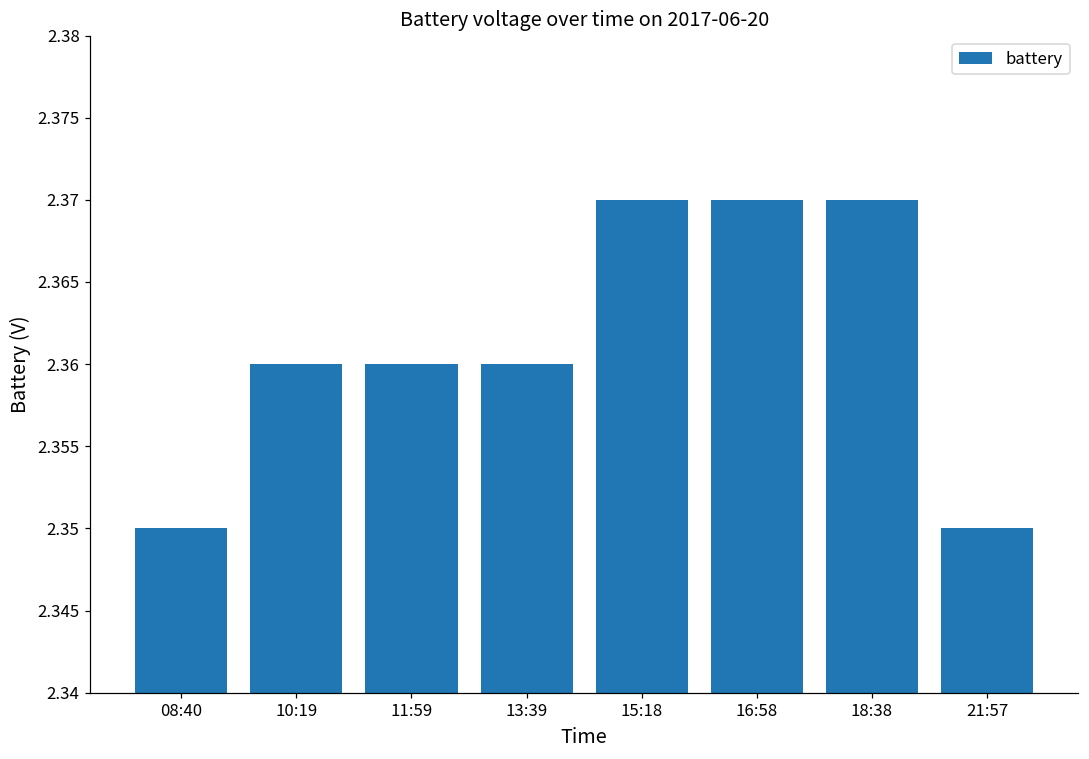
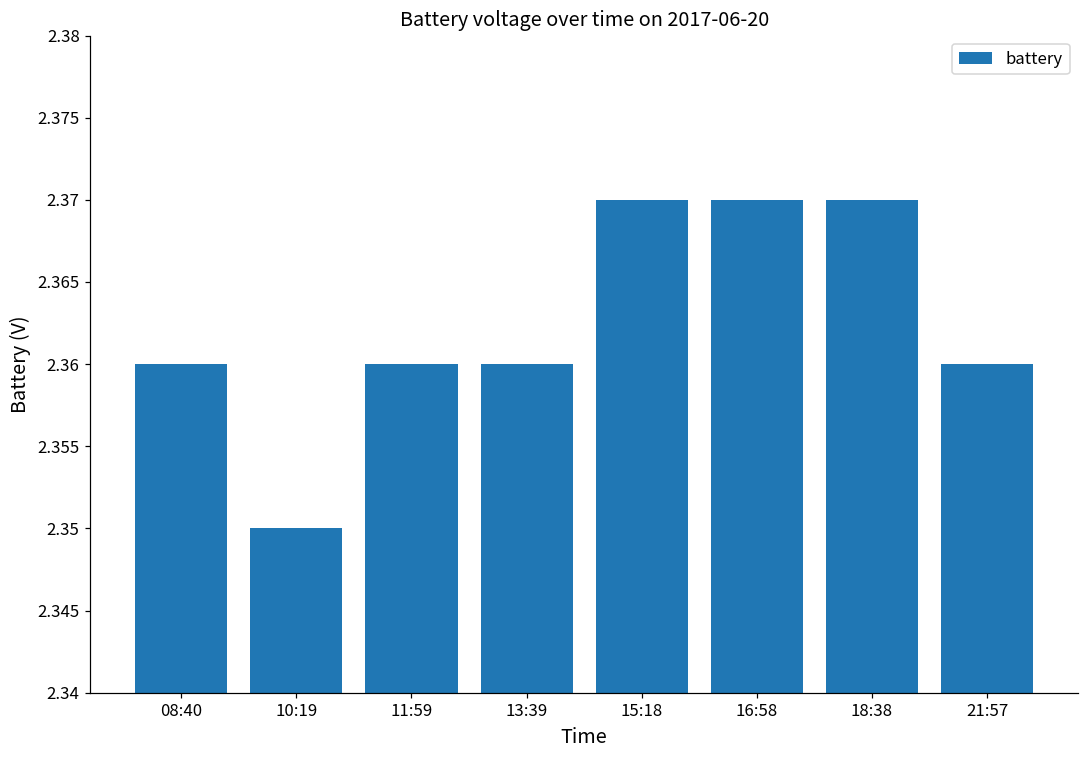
  {
-   "08:40": 2.35,
-   "10:19": 2.36,
+   "08:40": 2.36,
+   "10:19": 2.35,
    "11:59": 2.36,
    "13:39": 2.36,
    "15:18": 2.37,
    "16:58": 2.37,
    "18:38": 2.37,
-   "21:57": 2.35
+   "21:57": 2.36
  }
